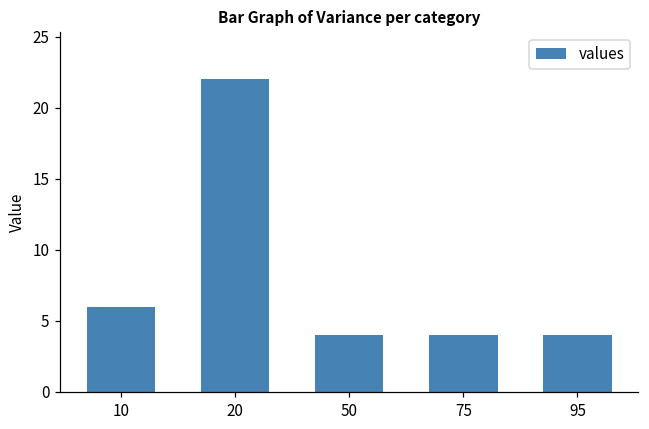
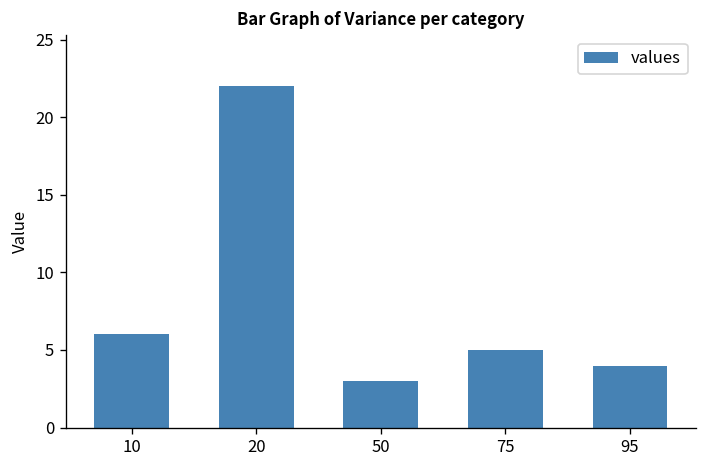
  {
    "10": 6,
    "20": 22,
-   "50": 4,
-   "75": 4,
+   "50": 3,
+   "75": 5,
    "95": 4
  }
